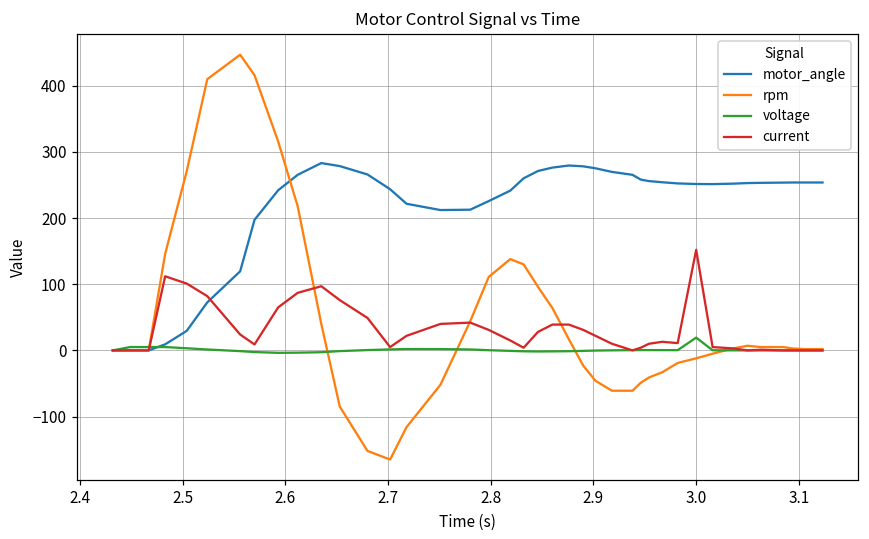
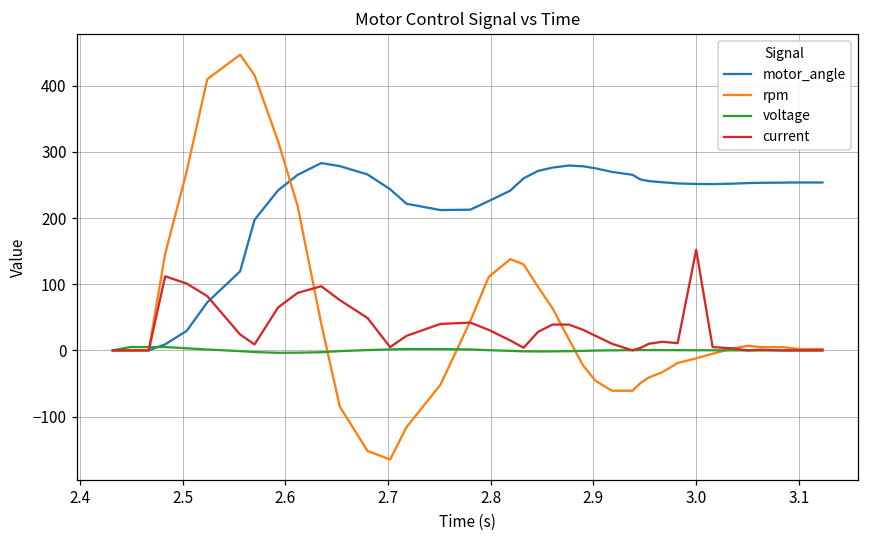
  {
    "motor_angle": {
      "3.0": 250
    },
    "rpm": {
      "3.0": -10
    },
    "voltage": {
-     "3.0": 20
+     "3.0": 0
    },
    "current": {
      "3.0": 150
    }
  }
